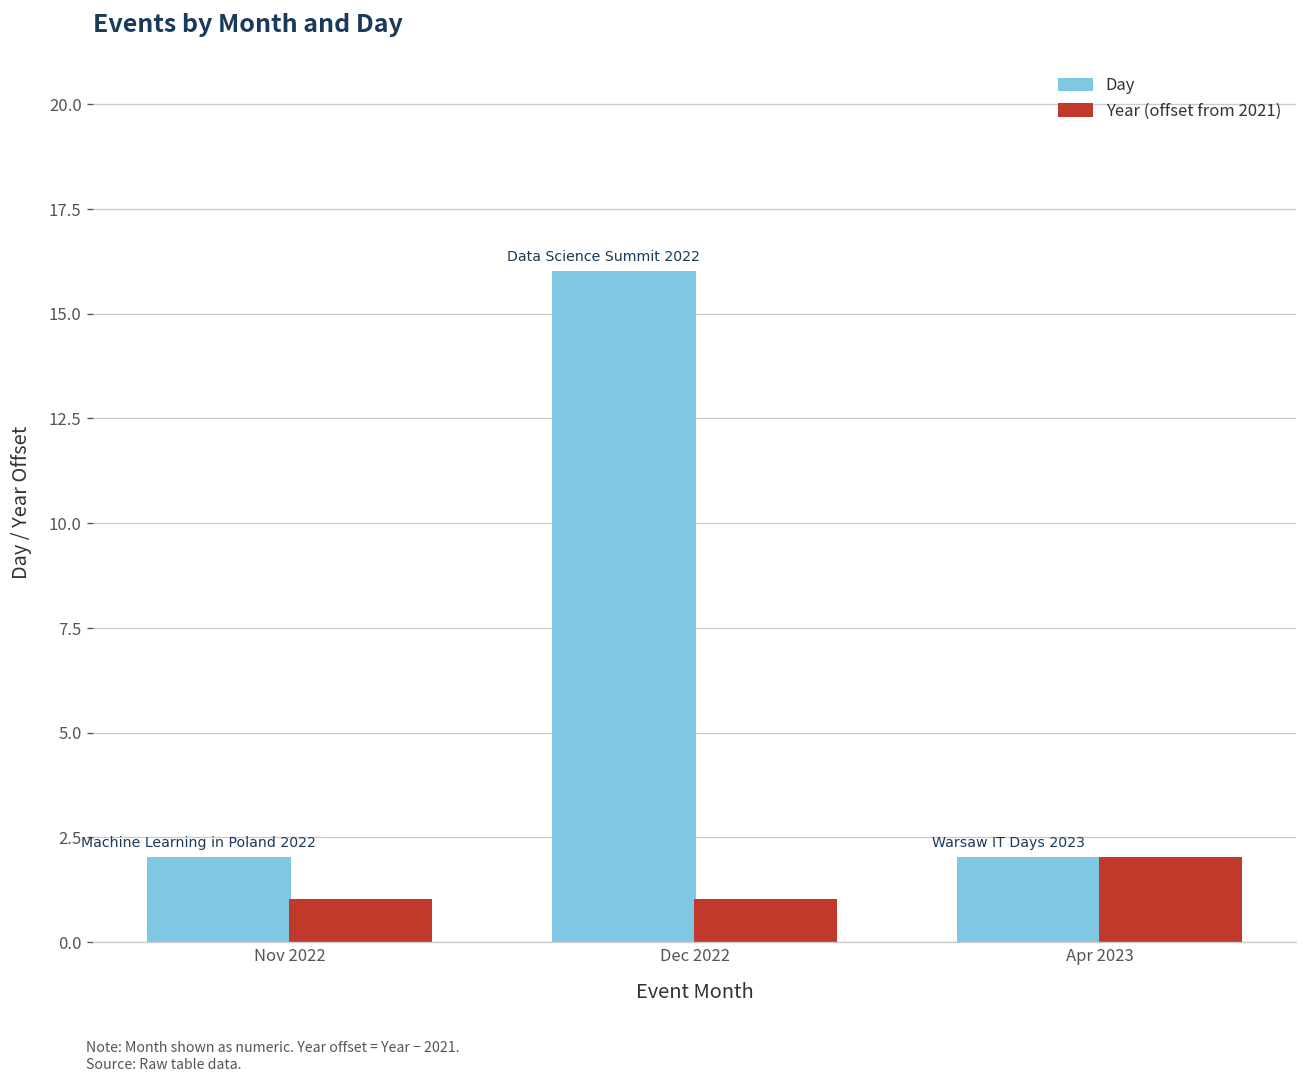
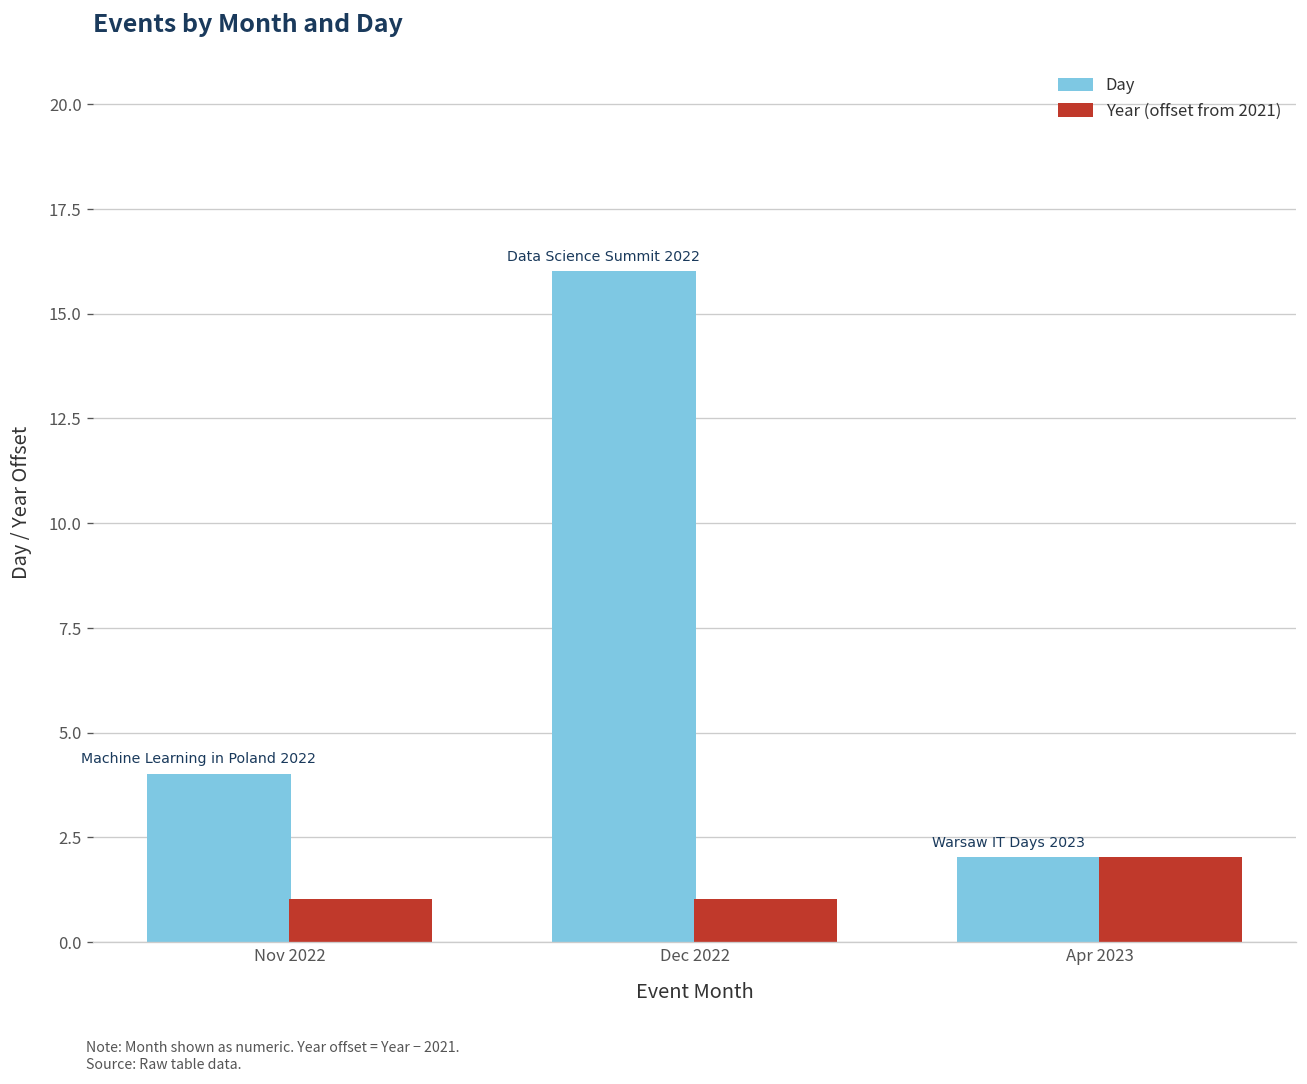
  {
    "Day": {
-     "Nov 2022": 2
+     "Nov 2022": 4
    },
    "Year (offset from 2021)": {
      "Nov 2022": 1,
      "Dec 2022": 1,
      "Apr 2023": 2
    }
  }
